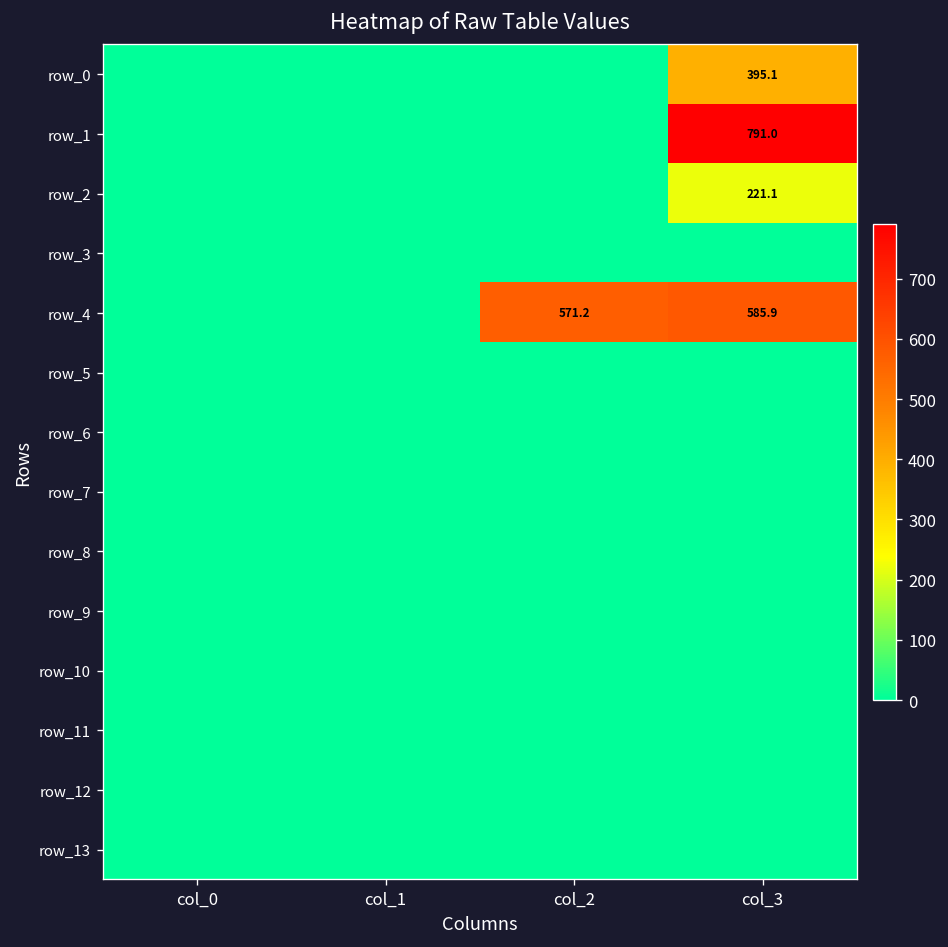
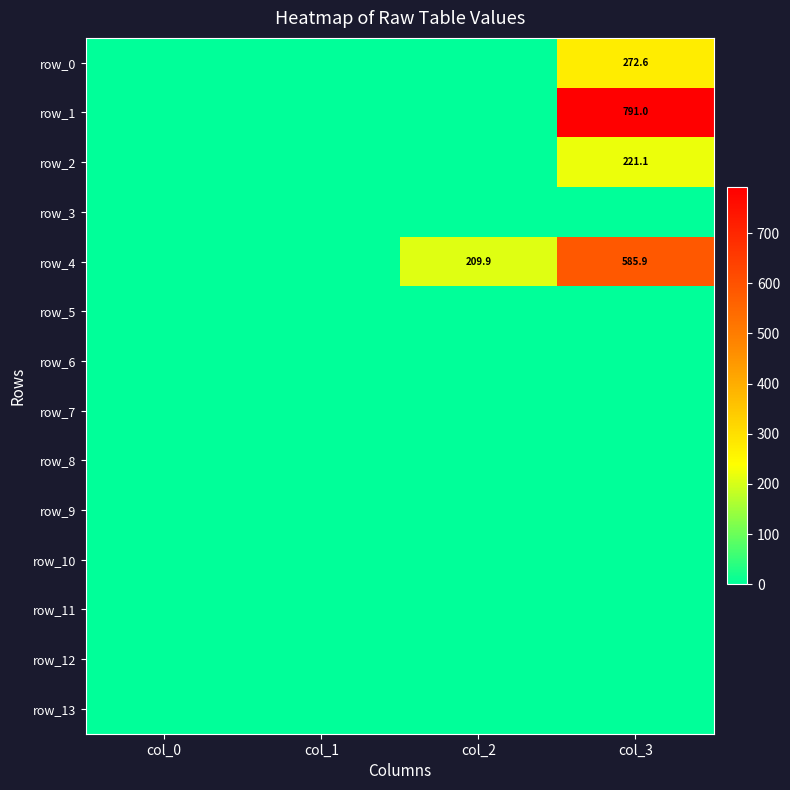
  {
    "row_0": {
-     "col_3": 395.1
+     "col_3": 272.6
    },
    "row_1": {
      "col_3": 791.0
    },
    "row_2": {
      "col_3": 221.1
    },
    "row_4": {
-     "col_2": 571.2,
+     "col_2": 209.9,
      "col_3": 585.9
    }
  }
